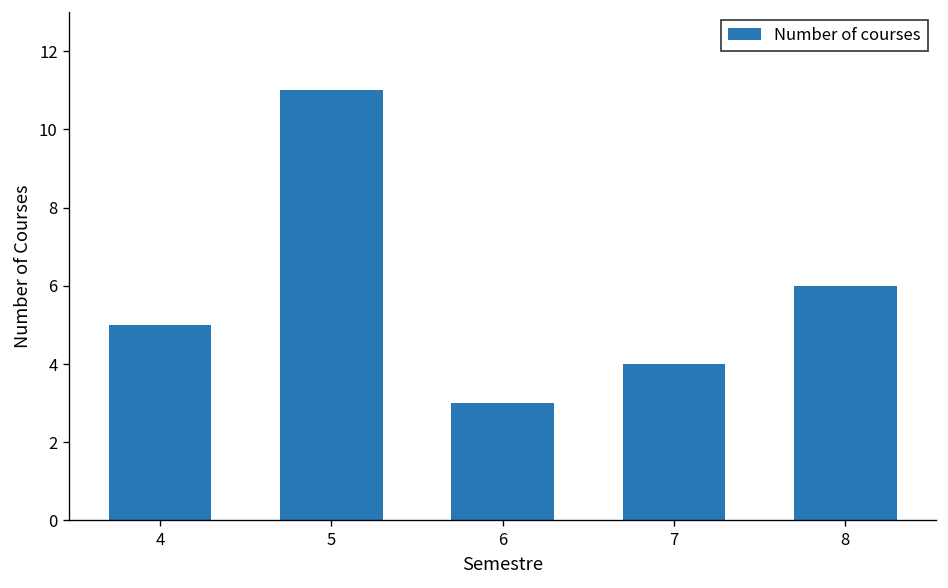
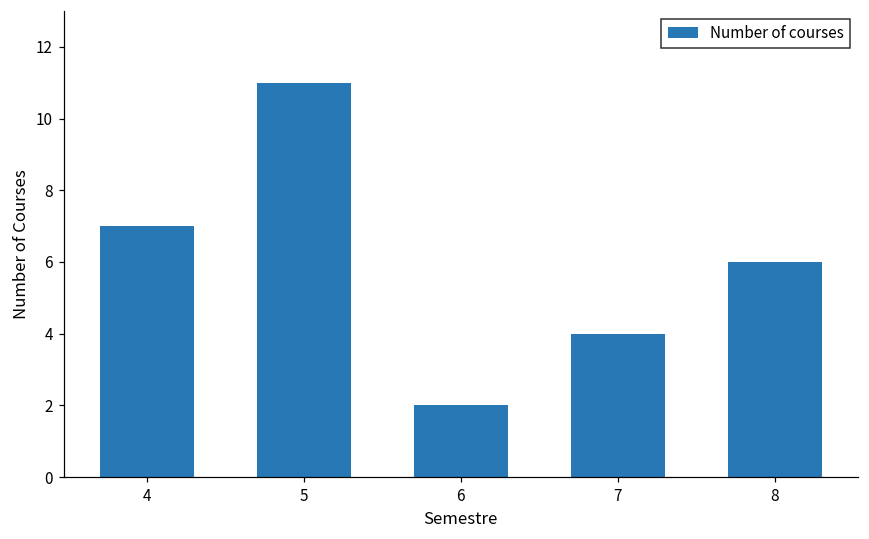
  {
-   "4": 5,
+   "4": 7,
    "5": 11,
-   "6": 3,
+   "6": 2,
    "7": 4,
    "8": 6
  }
